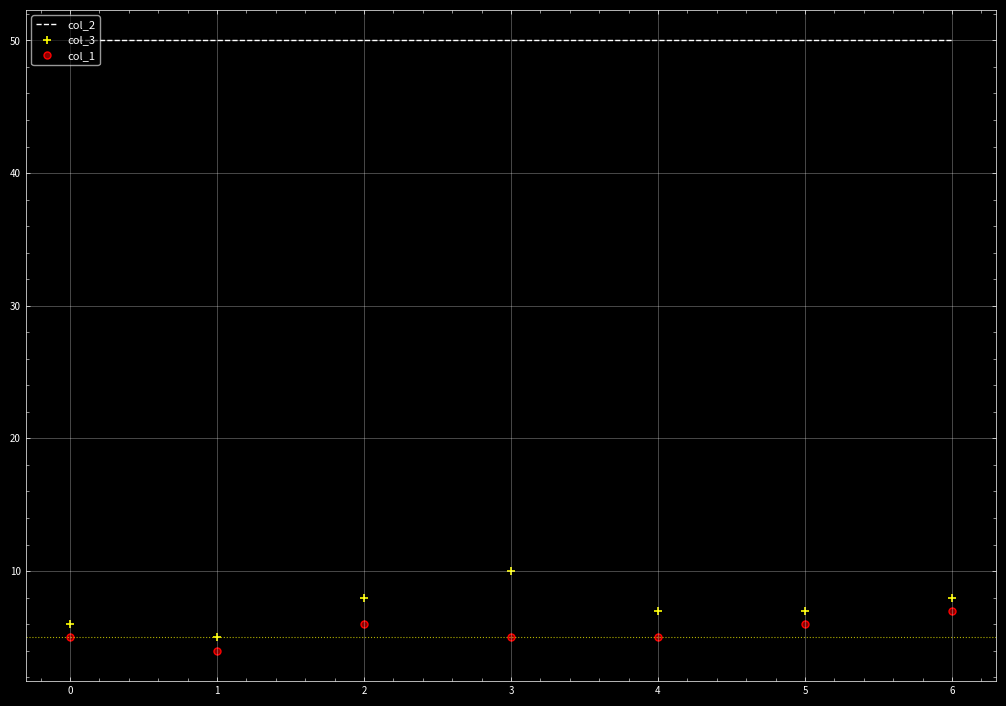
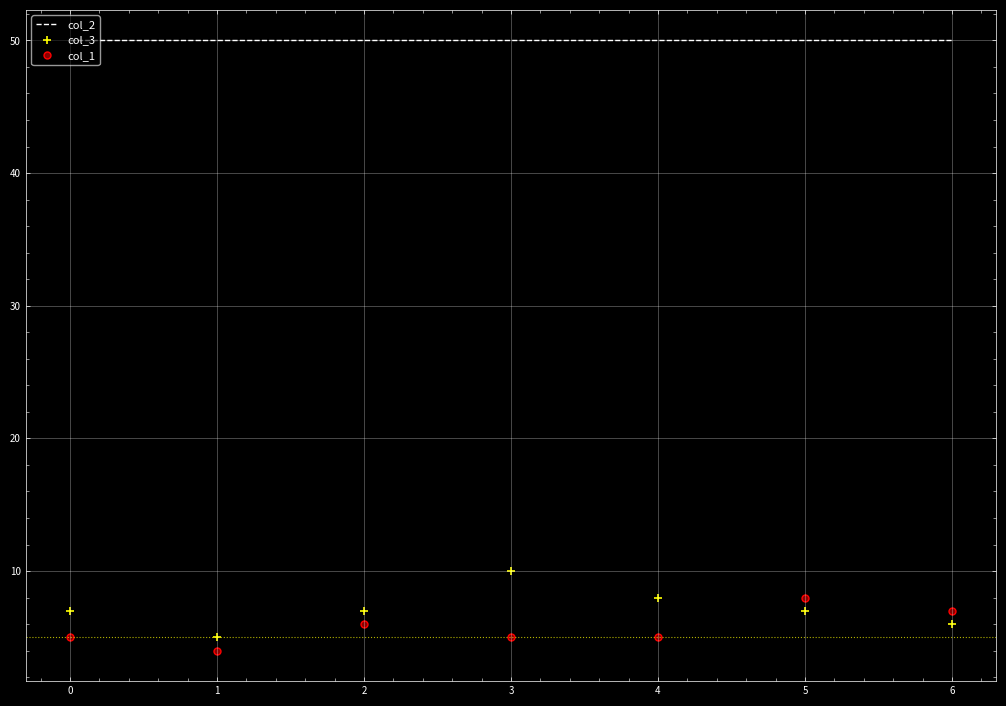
  {
    "col_2": {
      "1": 50,
      "2": 50,
      "3": 50,
      "4": 50,
      "5": 50,
      "6": 50
    },
    "col_3": {
-     "0": 6,
+     "0": 7,
      "1": 5,
-     "2": 8,
+     "2": 7,
      "3": 10,
-     "4": 7,
+     "4": 8,
      "5": 7,
-     "6": 8
+     "6": 6
    },
    "col_1": {
      "0": 5,
      "1": 4,
      "2": 6,
      "3": 5,
      "4": 5,
-     "5": 6,
+     "5": 8,
      "6": 7
    }
  }
